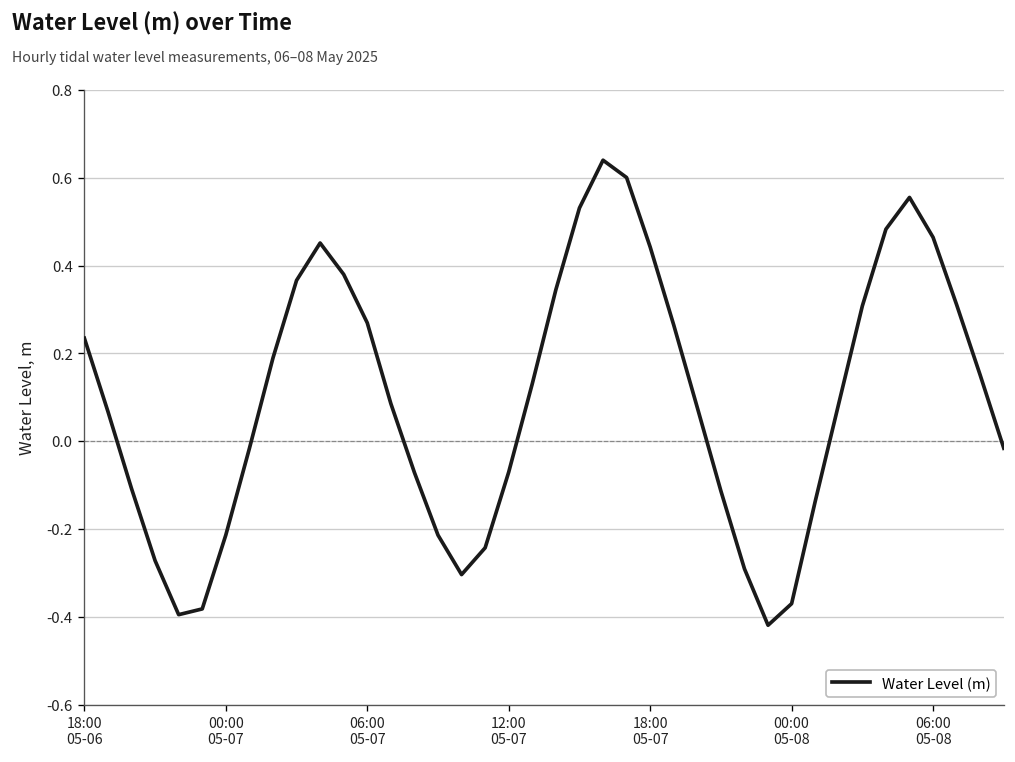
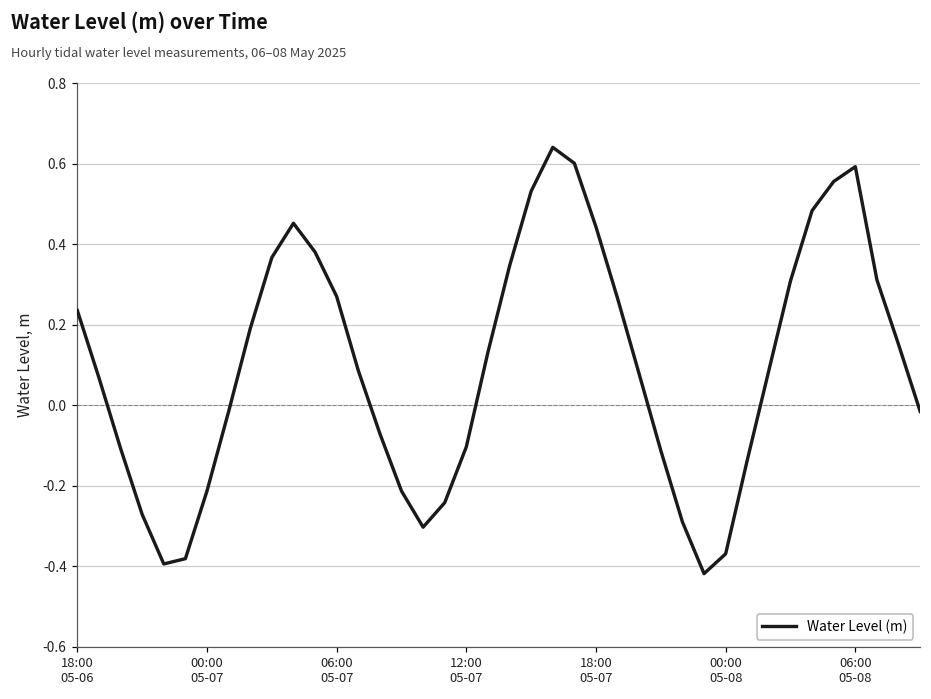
  {
    "18:00 05-06": 0.23,
    "00:00 05-07": -0.21,
    "06:00 05-07": 0.27,
-   "12:00 05-07": -0.07,
+   "12:00 05-07": -0.10,
    "18:00 05-07": 0.44,
    "00:00 05-08": -0.37,
-   "06:00 05-08": 0.46
+   "06:00 05-08": 0.59
  }
